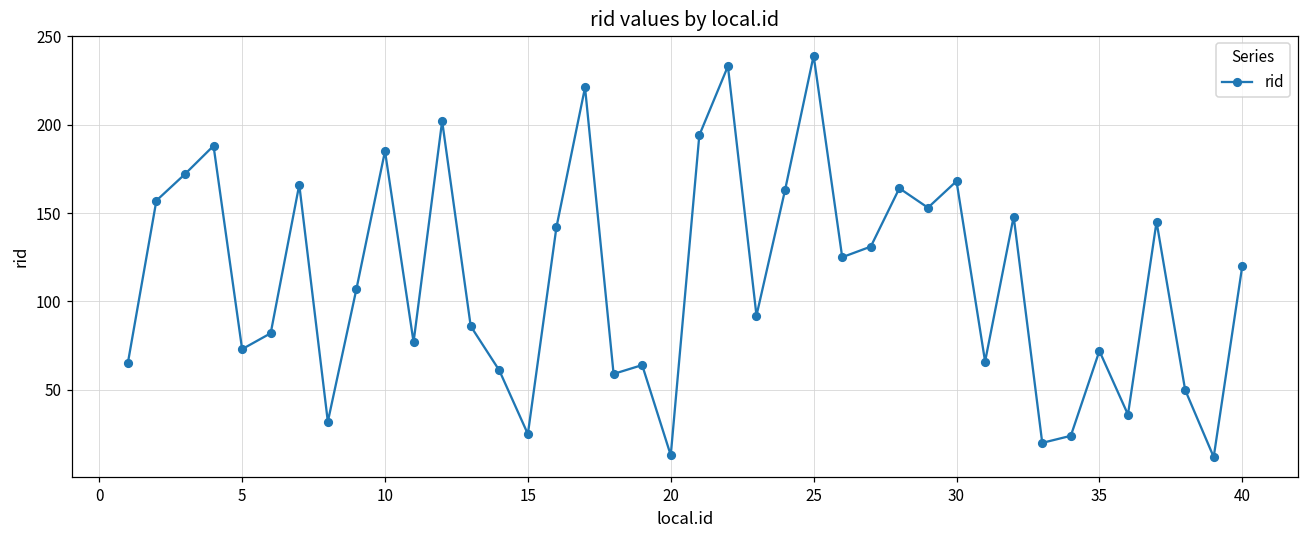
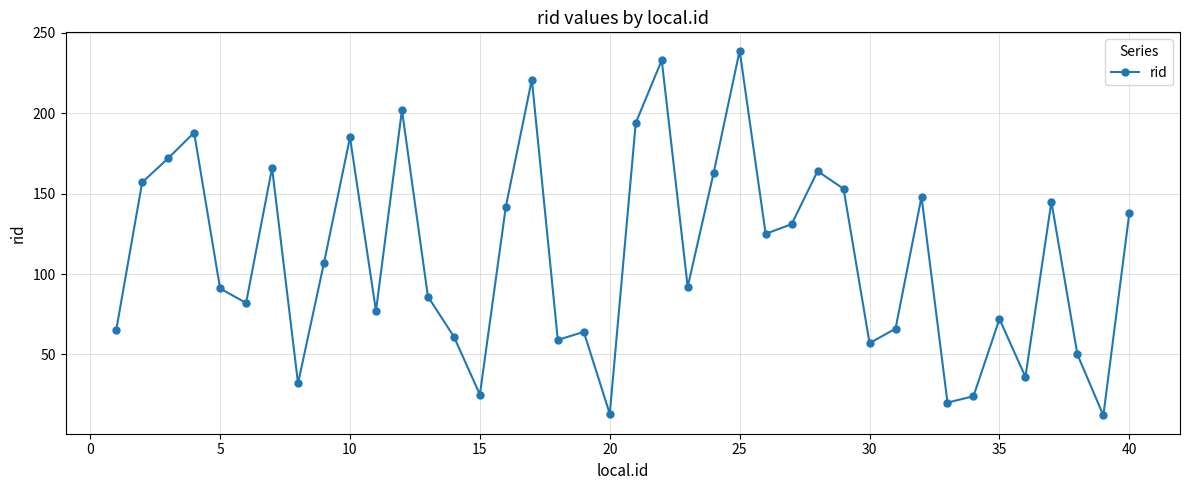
  {
-   "5": 73,
+   "5": 91,
    "10": 185,
    "15": 25,
    "20": 13,
    "25": 239,
-   "30": 168,
+   "30": 57,
    "35": 72,
-   "40": 120
+   "40": 138
  }
